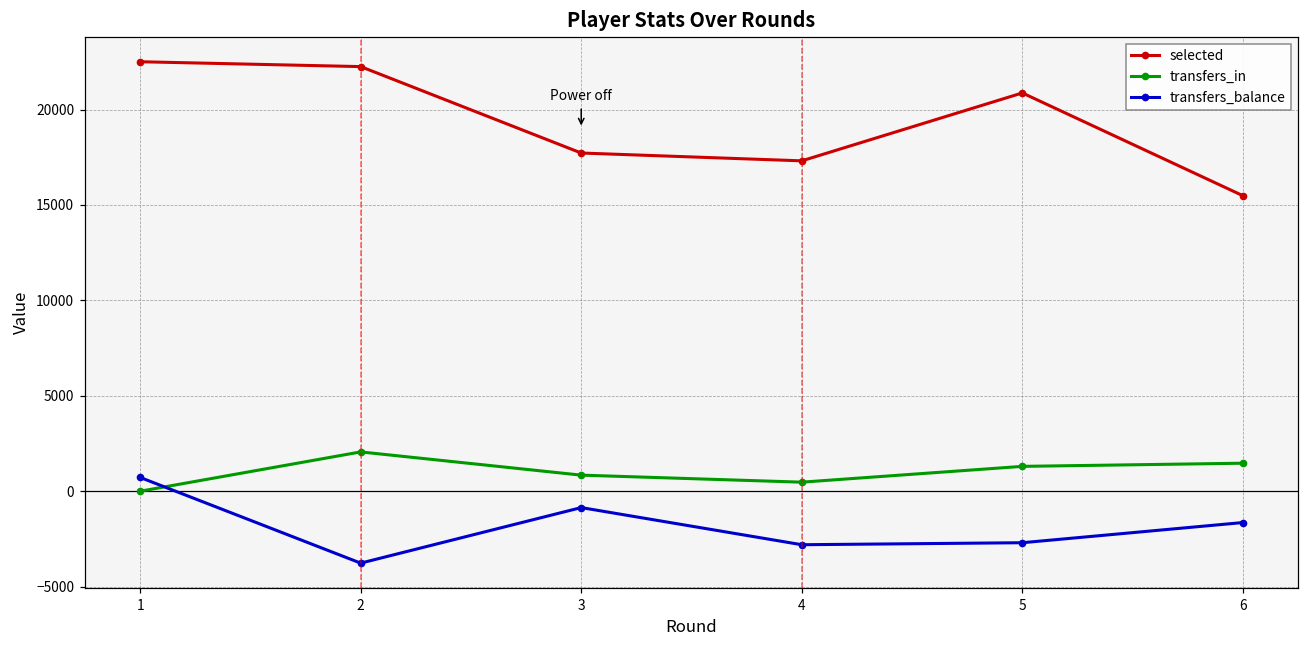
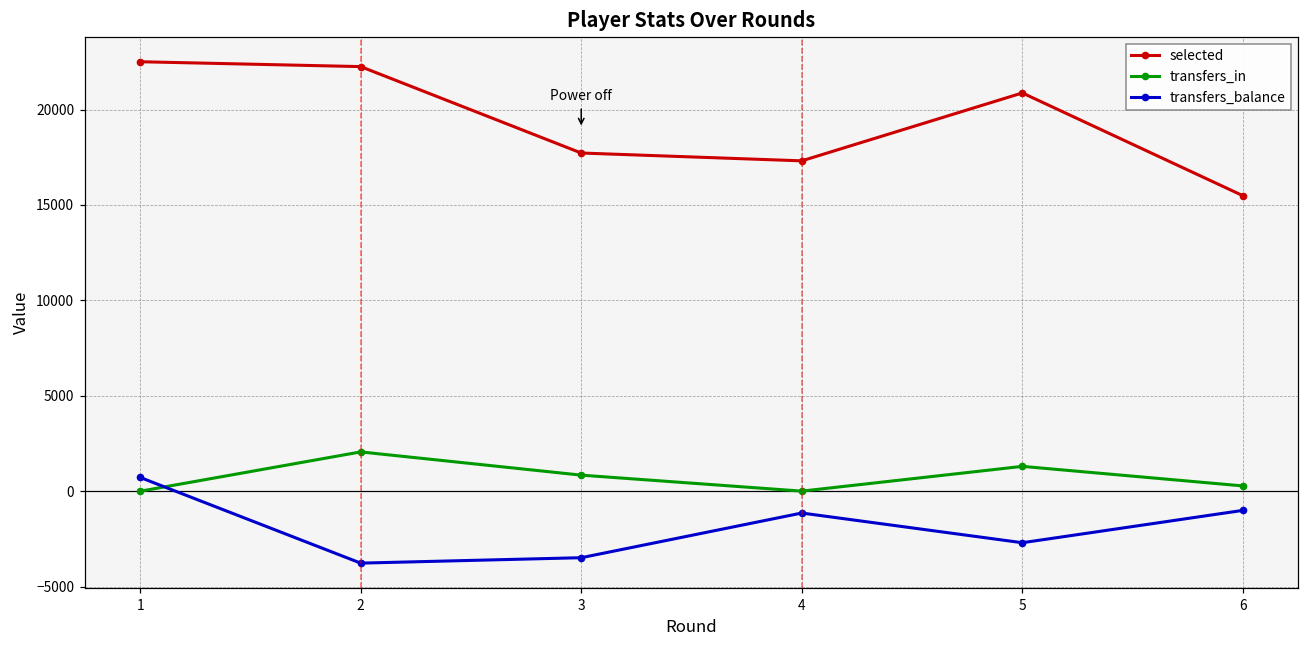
  {
    "selected": {
      "1": 22500,
      "2": 22200,
      "3": 17700,
      "4": 17300,
      "5": 20900,
      "6": 15500
    },
    "transfers_in": {
      "1": 0,
      "2": 2100,
      "3": 800,
-     "4": 500,
+     "4": 0,
      "5": 1300,
-     "6": 1500
+     "6": 300
    },
    "transfers_balance": {
      "1": 700,
      "2": -3800,
-     "3": -900,
-     "4": -2800,
+     "3": -3500,
+     "4": -1100,
      "5": -2700,
-     "6": -1600
+     "6": -1000
    }
  }
